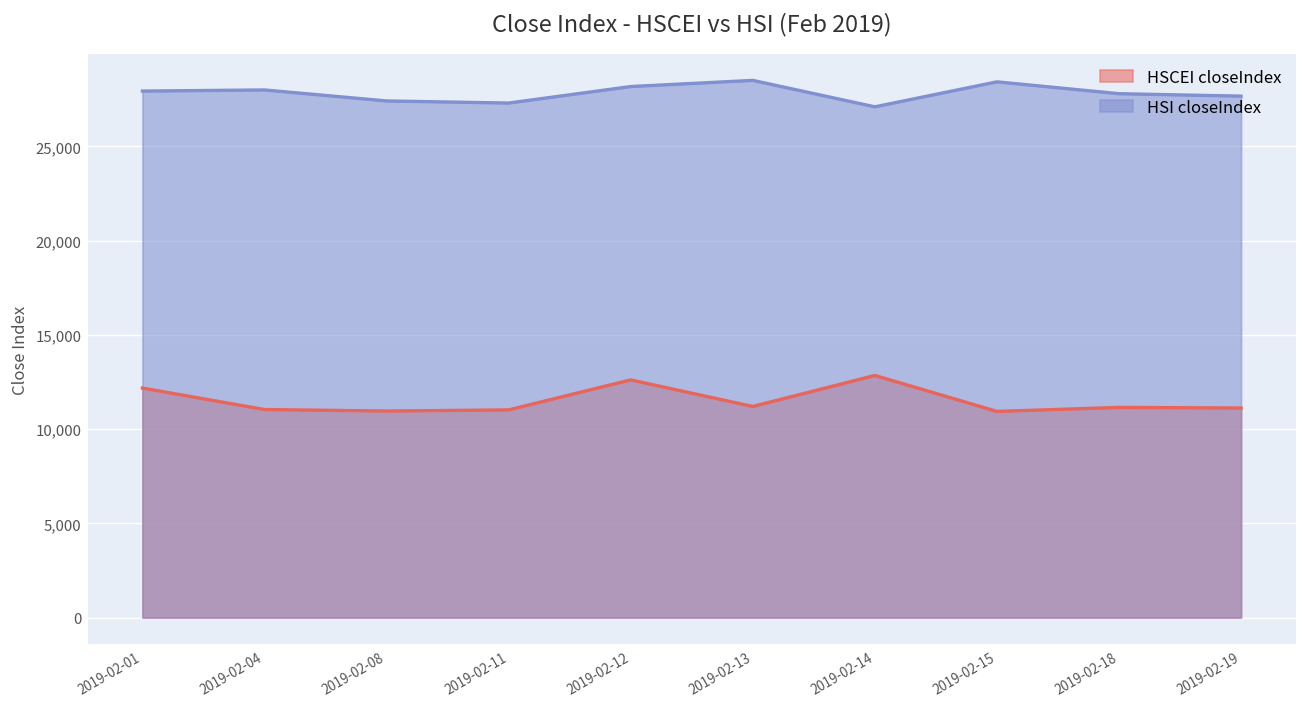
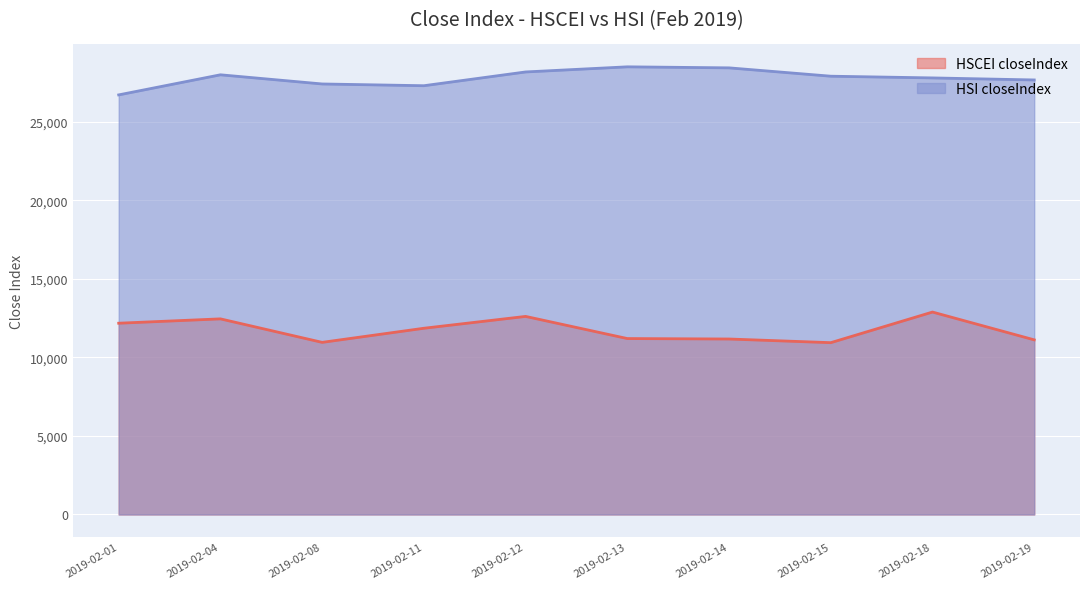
  {
    "HSCEI closeIndex": {
      "2019-02-01": "12,200",
-     "2019-02-04": "11,000",
+     "2019-02-04": "12,500",
      "2019-02-08": "11,000",
-     "2019-02-11": "11,000",
+     "2019-02-11": "11,900",
      "2019-02-12": "12,600",
      "2019-02-13": "11,200",
-     "2019-02-14": "12,800",
+     "2019-02-14": "11,200",
      "2019-02-15": "10,900",
-     "2019-02-18": "11,100",
+     "2019-02-18": "12,900",
      "2019-02-19": "11,100"
    },
    "HSI closeIndex": {
-     "2019-02-01": "27,900",
+     "2019-02-01": "26,700",
      "2019-02-04": "28,000",
      "2019-02-08": "27,400",
      "2019-02-11": "27,300",
      "2019-02-12": "28,200",
      "2019-02-13": "28,500",
-     "2019-02-14": "27,100",
-     "2019-02-15": "28,400",
+     "2019-02-14": "28,400",
+     "2019-02-15": "27,900",
      "2019-02-18": "27,800",
      "2019-02-19": "27,700"
    }
  }
